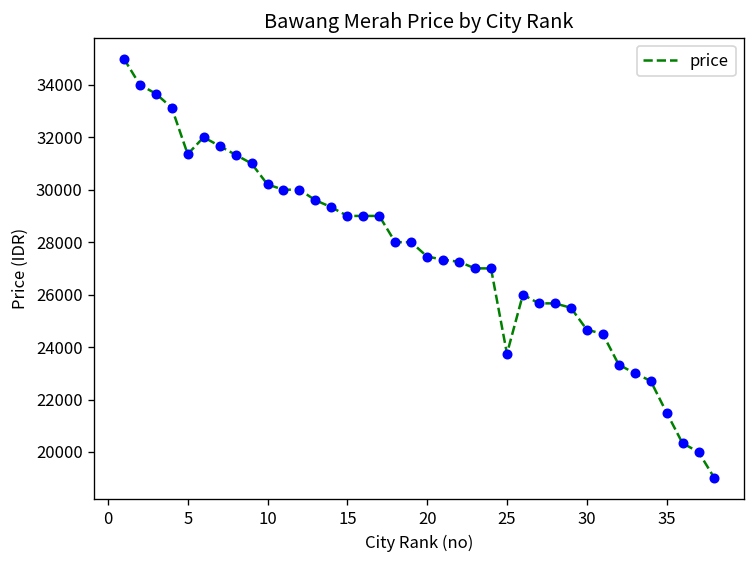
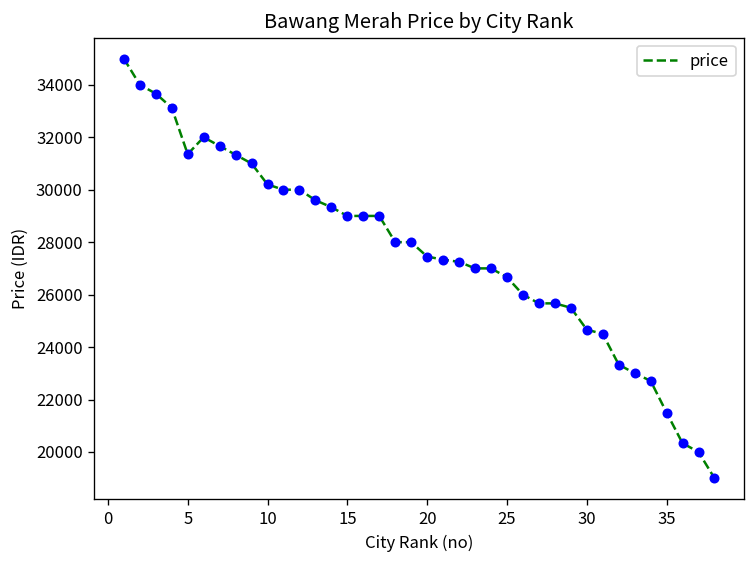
  {
    "5": 31400,
    "10": 30200,
    "15": 29000,
    "20": 27500,
-   "25": 23700,
+   "25": 26700,
    "30": 24700,
    "35": 21500
  }
